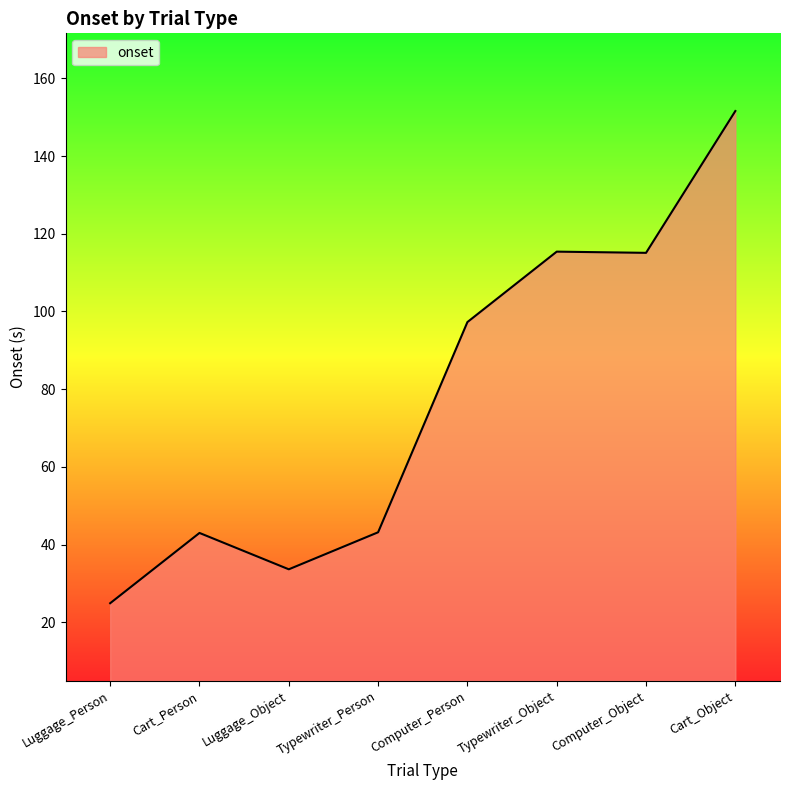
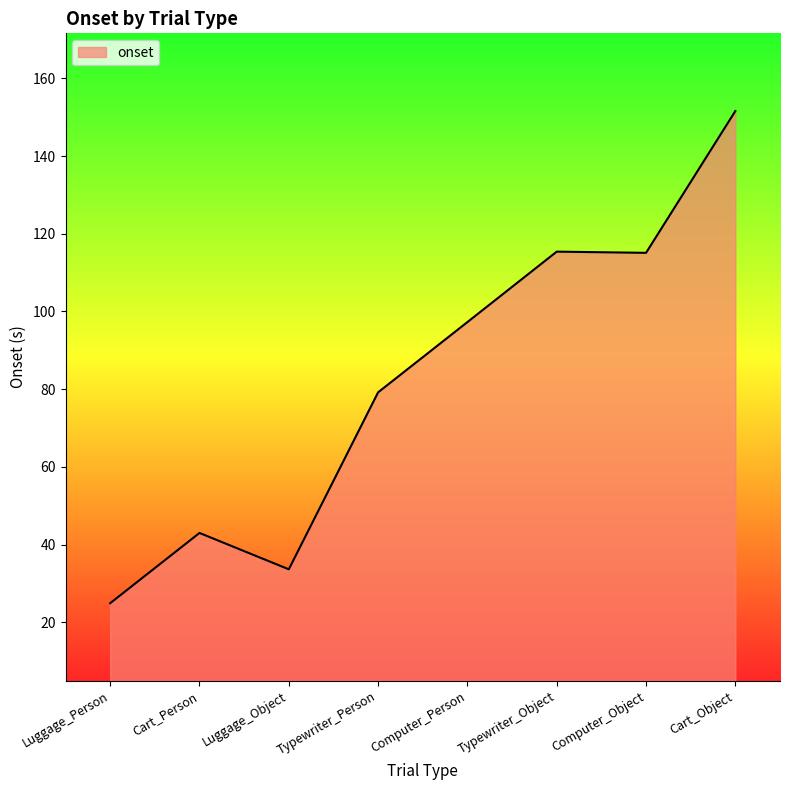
  {
    "Luggage_Person": 25,
    "Cart_Person": 43,
    "Luggage_Object": 34,
-   "Typewriter_Person": 43,
+   "Typewriter_Person": 79,
    "Computer_Person": 97,
    "Typewriter_Object": 115,
    "Computer_Object": 115,
    "Cart_Object": 152
  }
